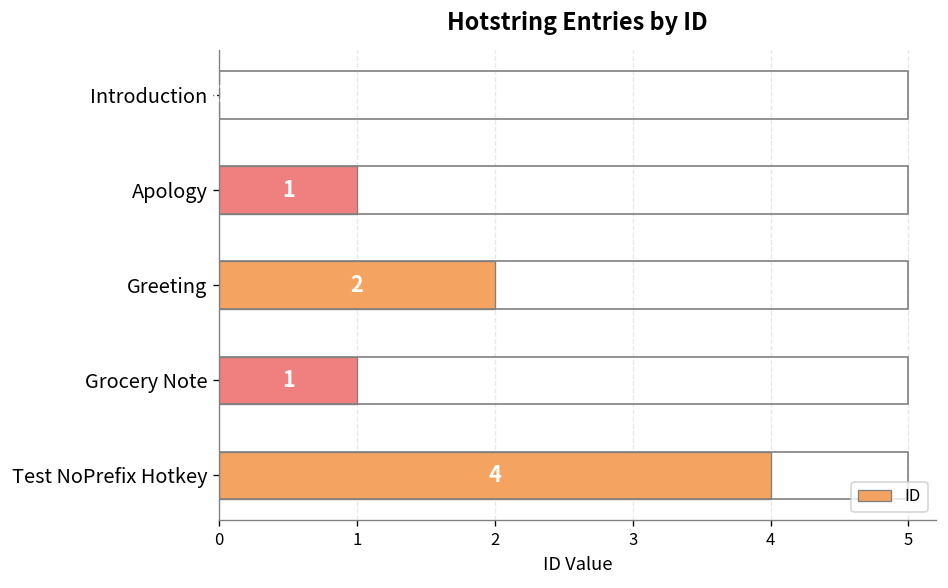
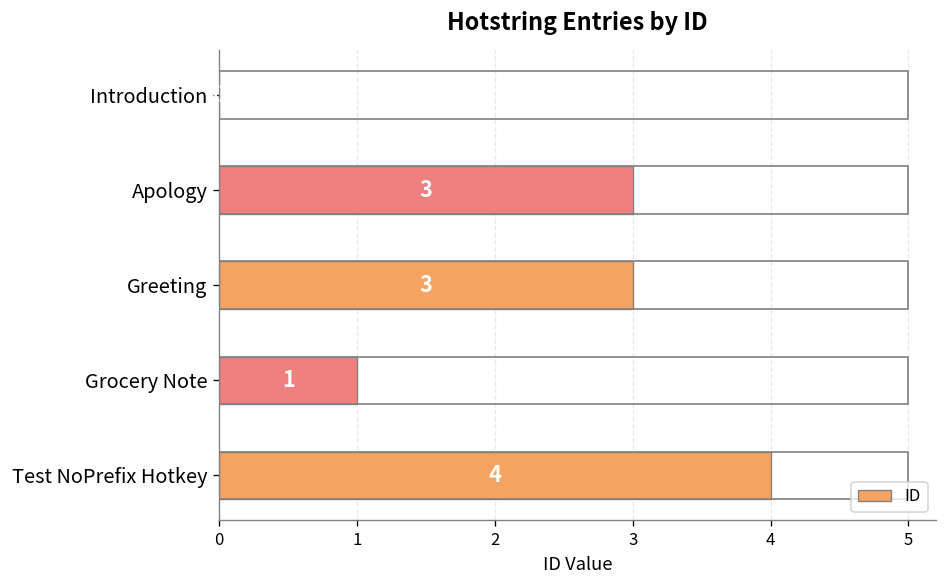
  {
-   "Apology": 1,
-   "Greeting": 2,
+   "Apology": 3,
+   "Greeting": 3,
    "Grocery Note": 1,
    "Test NoPrefix Hotkey": 4
  }
